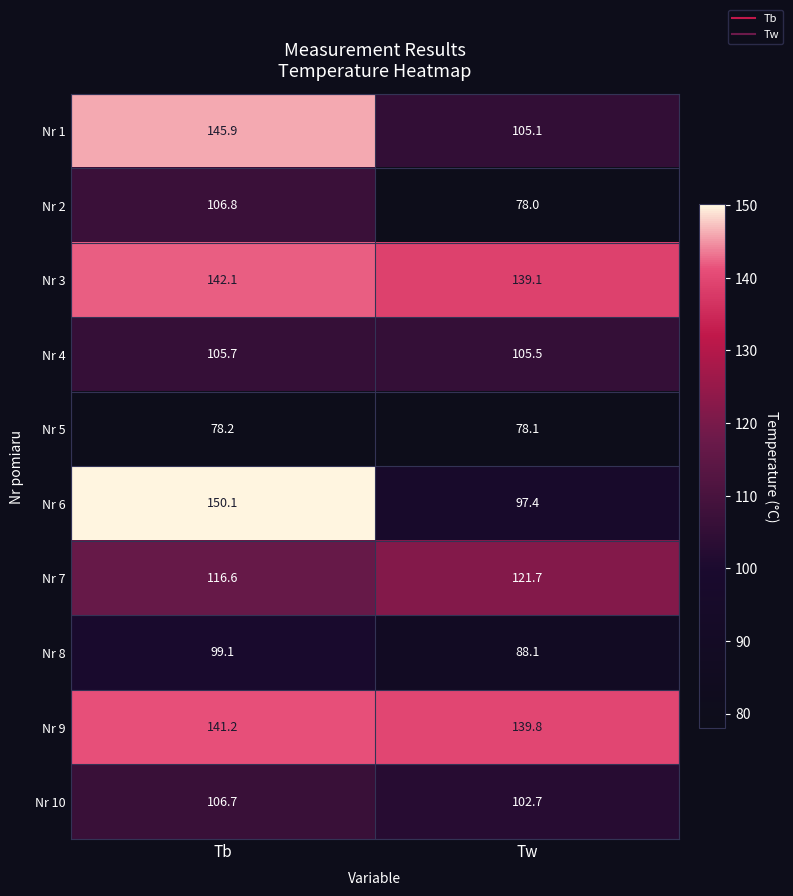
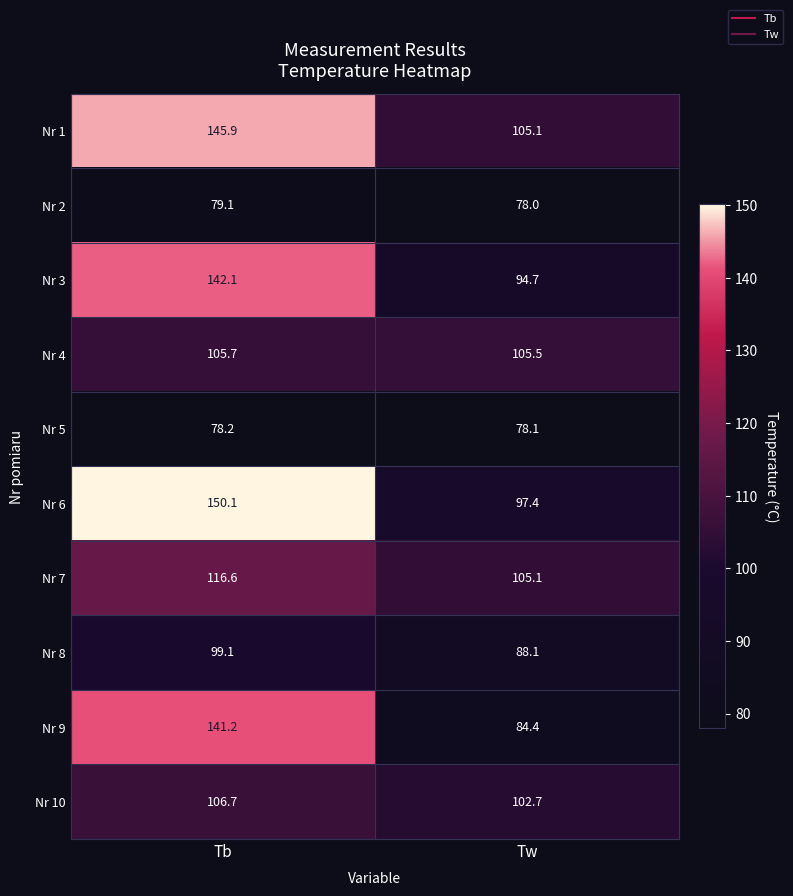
  {
    "Nr 1": {
      "Tb": 145.9,
      "Tw": 105.1
    },
    "Nr 2": {
-     "Tb": 106.8,
+     "Tb": 79.1,
      "Tw": 78.0
    },
    "Nr 3": {
      "Tb": 142.1,
-     "Tw": 139.1
+     "Tw": 94.7
    },
    "Nr 4": {
      "Tb": 105.7,
      "Tw": 105.5
    },
    "Nr 5": {
      "Tb": 78.2,
      "Tw": 78.1
    },
    "Nr 6": {
      "Tb": 150.1,
      "Tw": 97.4
    },
    "Nr 7": {
      "Tb": 116.6,
-     "Tw": 121.7
+     "Tw": 105.1
    },
    "Nr 8": {
      "Tb": 99.1,
      "Tw": 88.1
    },
    "Nr 9": {
      "Tb": 141.2,
-     "Tw": 139.8
+     "Tw": 84.4
    },
    "Nr 10": {
      "Tb": 106.7,
      "Tw": 102.7
    }
  }
